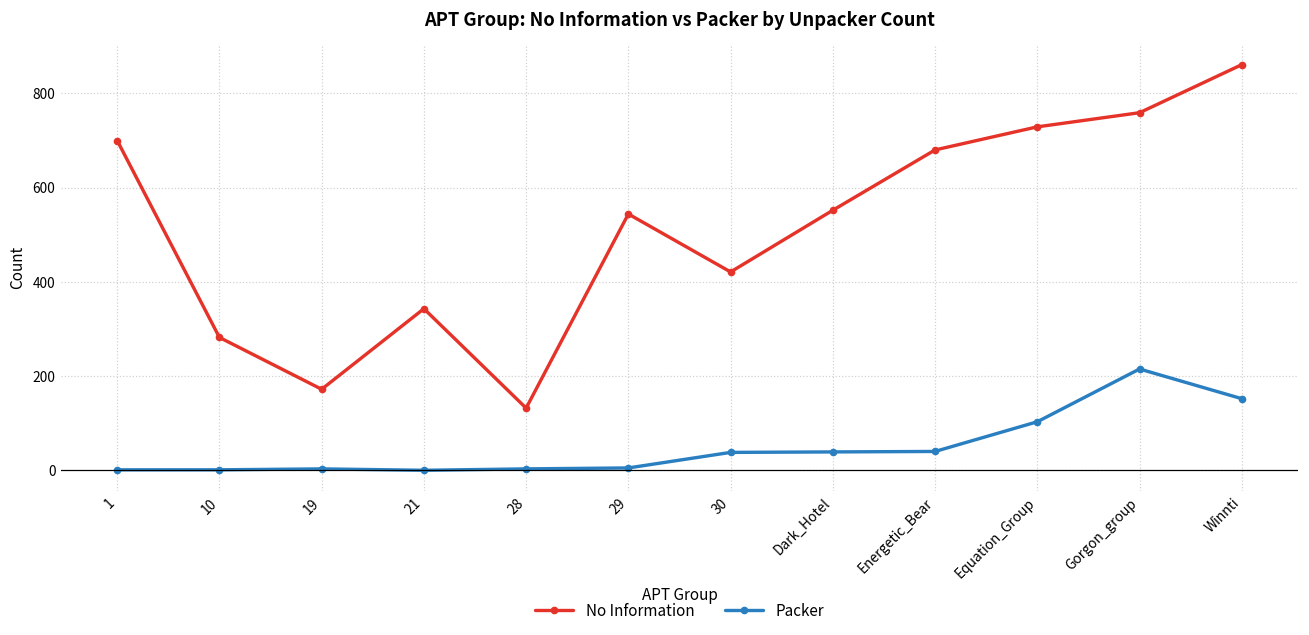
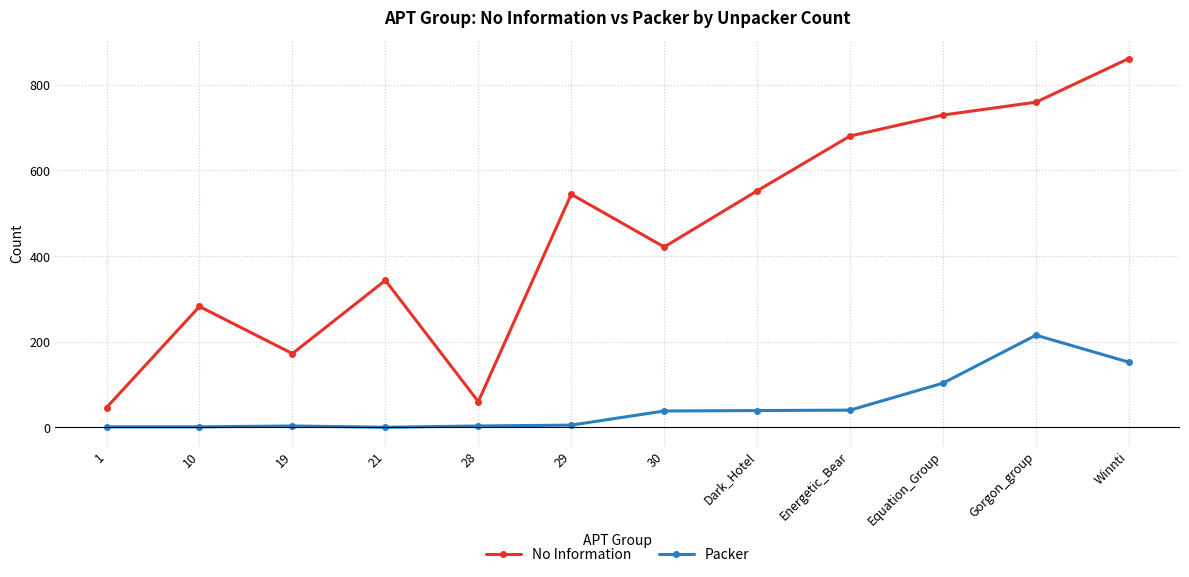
  {
    "No Information": {
-     "1": 700,
+     "1": 50,
      "10": 280,
      "19": 170,
      "21": 340,
-     "28": 130,
+     "28": 60,
      "29": 540,
      "30": 420,
      "Dark_Hotel": 550,
      "Energetic_Bear": 680,
      "Equation_Group": 730,
      "Gorgon_group": 760,
      "Winnti": 860
    },
    "Packer": {
      "1": 0,
      "10": 0,
      "19": 0,
      "21": 0,
      "28": 0,
      "29": 10,
      "30": 40,
      "Dark_Hotel": 40,
      "Energetic_Bear": 40,
      "Equation_Group": 100,
      "Gorgon_group": 220,
      "Winnti": 150
    }
  }
